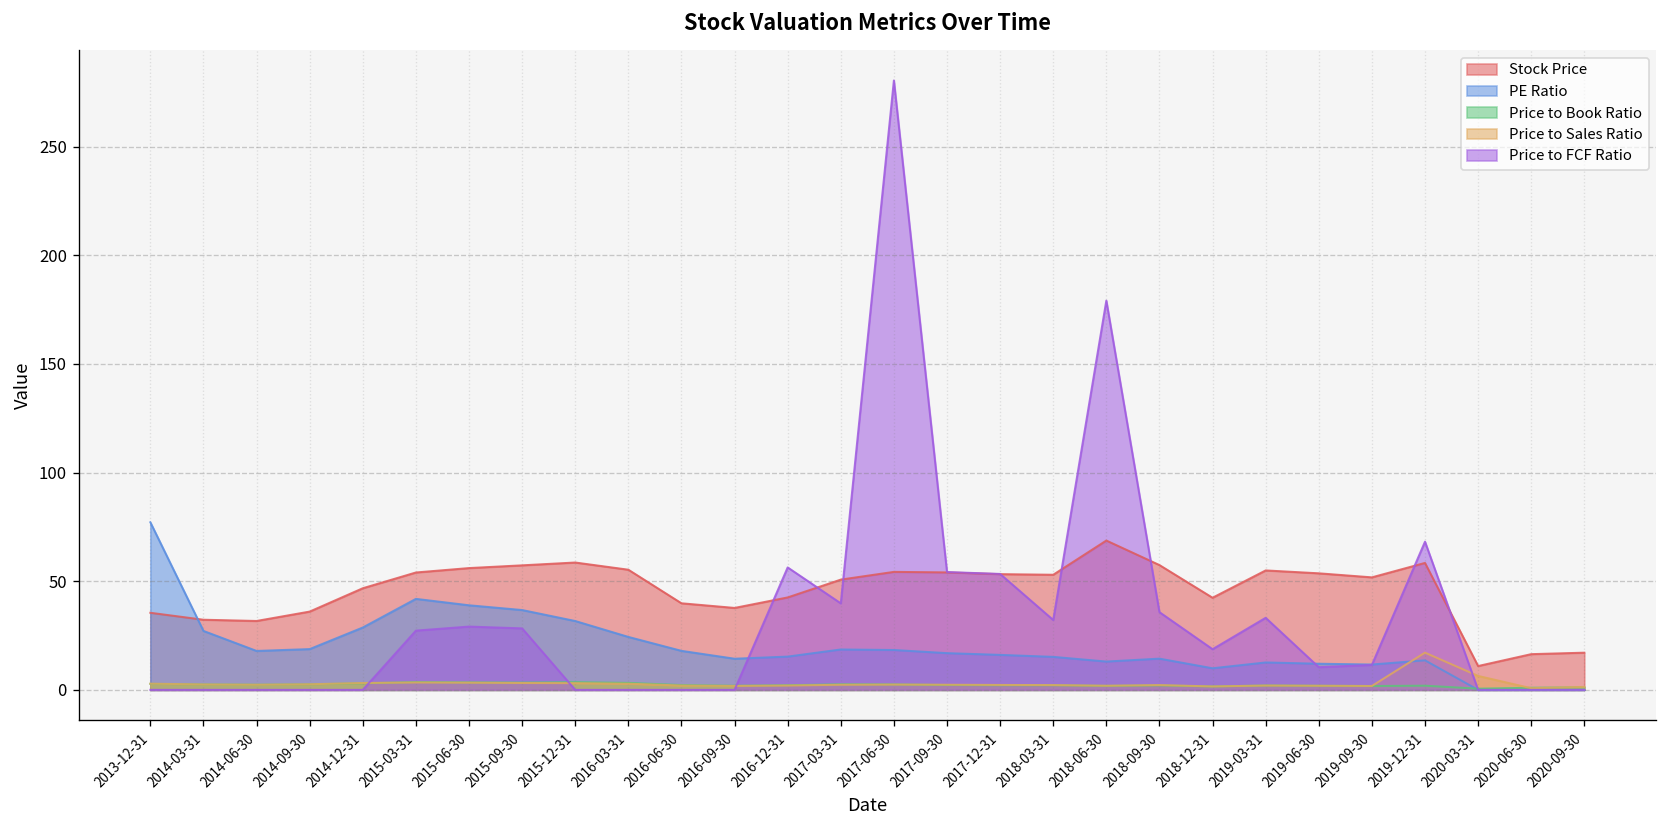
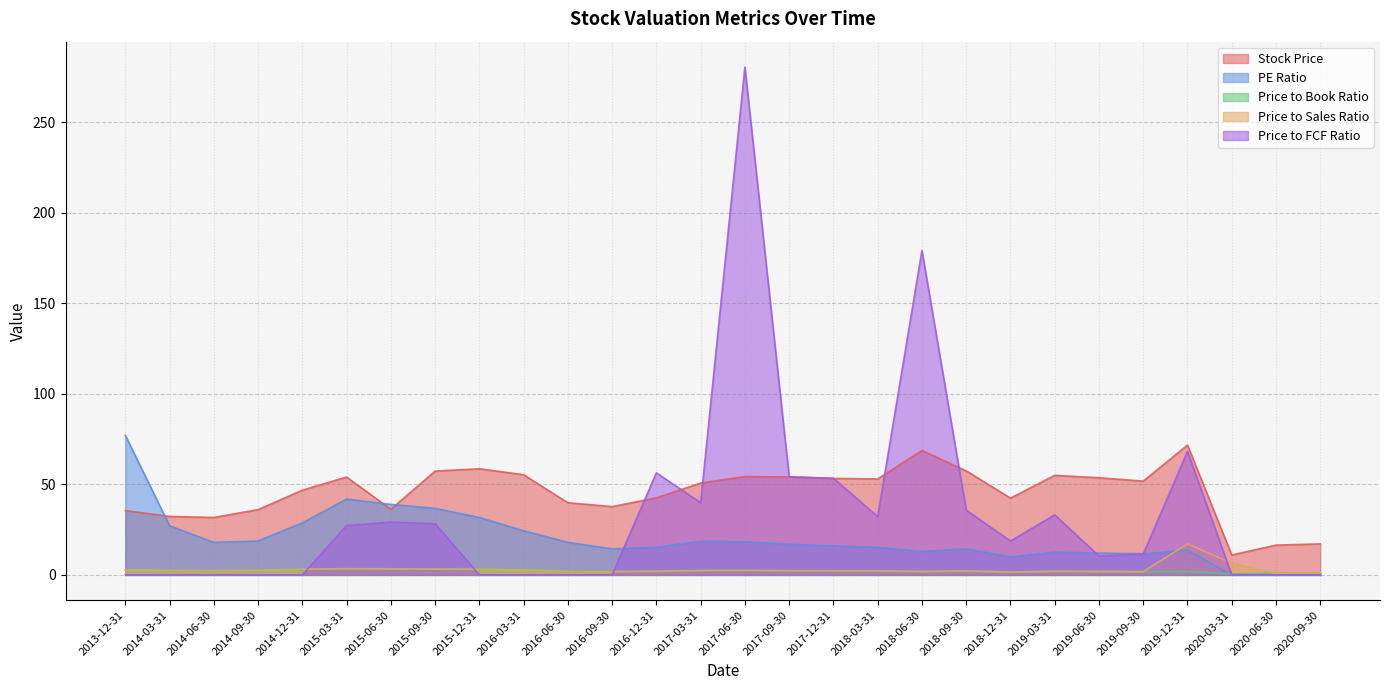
  {
    "Stock Price": {
      "2013-12-31": 35,
      "2014-03-31": 32,
      "2014-06-30": 32,
      "2014-09-30": 36,
      "2014-12-31": 47,
      "2015-03-31": 54,
-     "2015-06-30": 56,
+     "2015-06-30": 36,
      "2015-09-30": 57,
      "2015-12-31": 59,
      "2016-03-31": 55,
      "2016-06-30": 40,
      "2016-09-30": 38,
      "2016-12-31": 43,
      "2017-03-31": 51,
      "2017-06-30": 54,
      "2018-03-31": 53,
      "2018-06-30": 69,
      "2018-09-30": 57,
      "2018-12-31": 42,
      "2019-03-31": 55,
      "2019-06-30": 54,
      "2019-09-30": 52,
-     "2019-12-31": 58,
+     "2019-12-31": 72,
      "2020-03-31": 11,
      "2020-06-30": 16,
      "2020-09-30": 17
    },
    "PE Ratio": {
      "2013-12-31": 77,
      "2014-03-31": 27,
      "2014-06-30": 18,
      "2014-09-30": 19,
      "2014-12-31": 29,
      "2015-03-31": 42,
      "2015-06-30": 39,
      "2015-09-30": 37,
      "2015-12-31": 32,
      "2016-03-31": 24,
      "2016-06-30": 18,
      "2016-09-30": 14,
      "2016-12-31": 15,
      "2017-03-31": 19,
      "2017-06-30": 18,
      "2017-09-30": 17,
      "2017-12-31": 16,
      "2018-03-31": 15,
      "2018-06-30": 13,
      "2018-09-30": 14,
      "2018-12-31": 10,
      "2019-03-31": 13,
      "2019-06-30": 12,
      "2019-12-31": 14
    },
    "Price to Book Ratio": {
      "2019-12-31": 2
    },
    "Price to Sales Ratio": {
      "2019-12-31": 17,
      "2020-03-31": 6
    },
    "Price to FCF Ratio": {
      "2013-12-31": 0,
      "2014-03-31": 0,
      "2014-06-30": 0,
      "2014-09-30": 0,
      "2014-12-31": 0,
      "2015-03-31": 27,
      "2015-06-30": 29,
      "2015-09-30": 28,
      "2015-12-31": 0,
      "2016-03-31": 0,
      "2016-06-30": 0,
      "2016-09-30": 0,
      "2016-12-31": 56,
      "2017-03-31": 40,
      "2017-06-30": 280,
      "2018-03-31": 32,
      "2018-06-30": 179,
      "2018-09-30": 36,
      "2018-12-31": 19,
      "2019-03-31": 33,
      "2019-06-30": 10,
      "2019-12-31": 68
    }
  }
